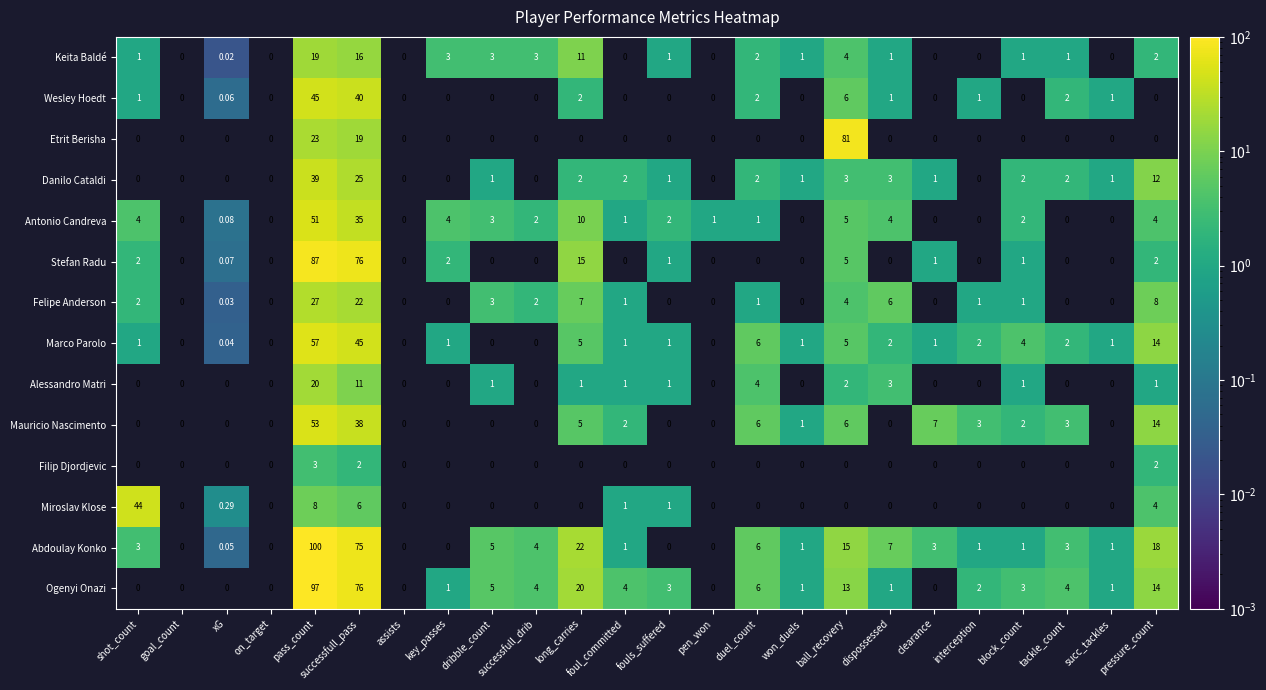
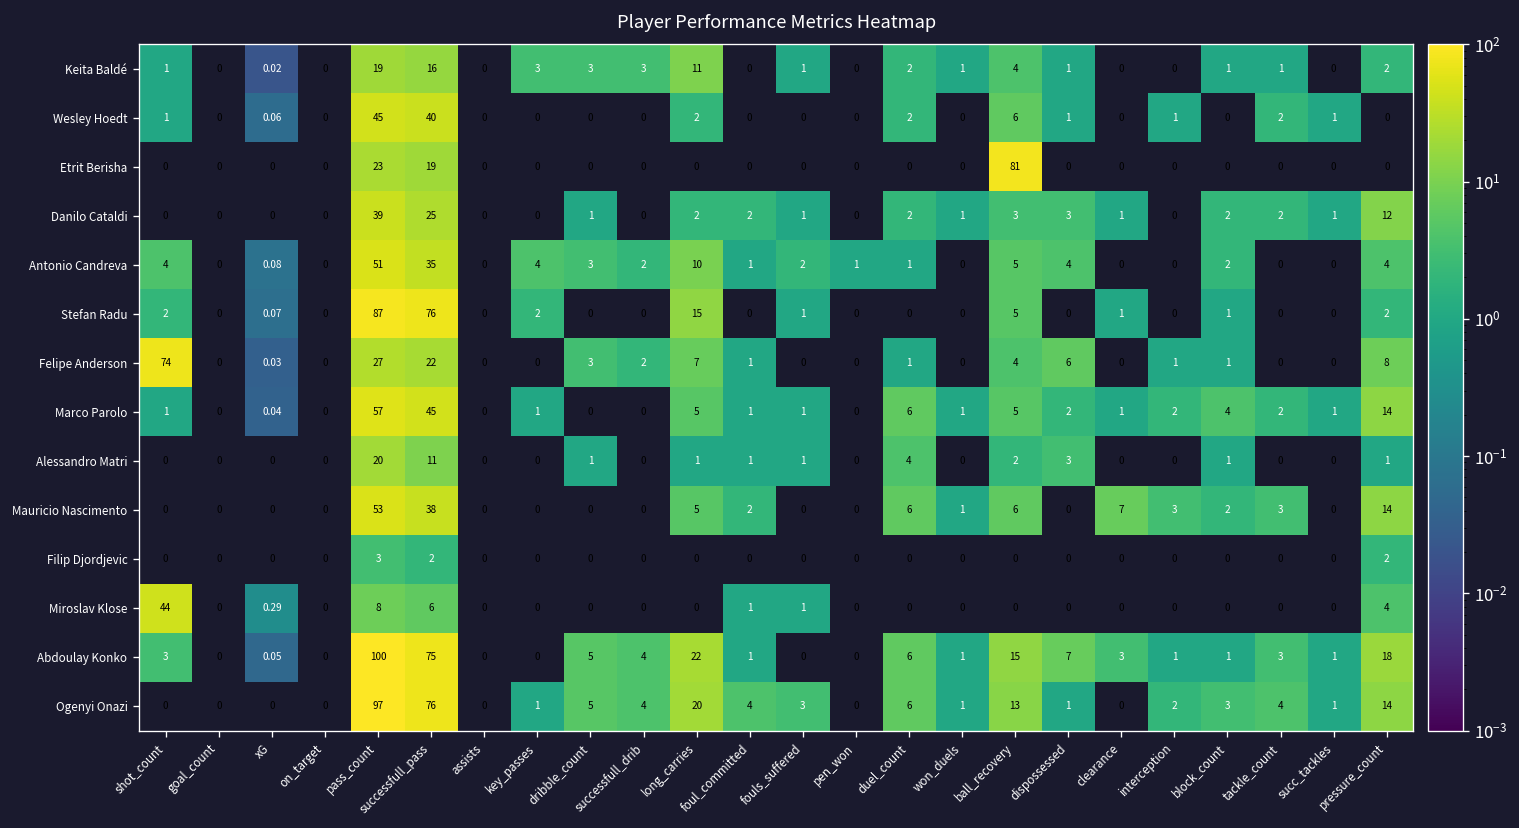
  {
    "Keita Baldé": {
      "shot_count": 1,
      "xG": 0.02,
      "pass_count": 19,
      "successfull_pass": 16,
      "key_passes": 3,
      "dribble_count": 3,
      "successfull_drib": 3,
      "long_carries": 11,
      "fouls_suffered": 1,
      "duel_count": 2,
      "won_duels": 1,
      "ball_recovery": 4,
      "dispossessed": 1,
      "block_count": 1,
      "tackle_count": 1,
      "pressure_count": 2
    },
    "Wesley Hoedt": {
      "shot_count": 1,
      "xG": 0.06,
      "pass_count": 45,
      "successfull_pass": 40,
      "long_carries": 2,
      "duel_count": 2,
      "ball_recovery": 6,
      "dispossessed": 1,
      "interception": 1,
      "tackle_count": 2,
      "succ_tackles": 1
    },
    "Etrit Berisha": {
      "pass_count": 23,
      "successfull_pass": 19,
      "ball_recovery": 81
    },
    "Danilo Cataldi": {
      "pass_count": 39,
      "successfull_pass": 25,
      "dribble_count": 1,
      "long_carries": 2,
      "foul_committed": 2,
      "fouls_suffered": 1,
      "duel_count": 2,
      "won_duels": 1,
      "ball_recovery": 3,
      "dispossessed": 3,
      "clearance": 1,
      "block_count": 2,
      "tackle_count": 2,
      "succ_tackles": 1,
      "pressure_count": 12
    },
    "Antonio Candreva": {
      "shot_count": 4,
      "xG": 0.08,
      "pass_count": 51,
      "successfull_pass": 35,
      "key_passes": 4,
      "dribble_count": 3,
      "successfull_drib": 2,
      "long_carries": 10,
      "foul_committed": 1,
      "fouls_suffered": 2,
      "pen_won": 1,
      "duel_count": 1,
      "ball_recovery": 5,
      "dispossessed": 4,
      "block_count": 2,
      "pressure_count": 4
    },
    "Stefan Radu": {
      "shot_count": 2,
      "xG": 0.07,
      "pass_count": 87,
      "successfull_pass": 76,
      "key_passes": 2,
      "long_carries": 15,
      "fouls_suffered": 1,
      "ball_recovery": 5,
      "clearance": 1,
      "block_count": 1,
      "pressure_count": 2
    },
    "Felipe Anderson": {
-     "shot_count": 2,
+     "shot_count": 74,
      "xG": 0.03,
      "pass_count": 27,
      "successfull_pass": 22,
      "dribble_count": 3,
      "successfull_drib": 2,
      "long_carries": 7,
      "foul_committed": 1,
      "duel_count": 1,
      "ball_recovery": 4,
      "dispossessed": 6,
      "interception": 1,
      "block_count": 1,
      "pressure_count": 8
    },
    "Marco Parolo": {
      "shot_count": 1,
      "xG": 0.04,
      "pass_count": 57,
      "successfull_pass": 45,
      "key_passes": 1,
      "long_carries": 5,
      "foul_committed": 1,
      "fouls_suffered": 1,
      "duel_count": 6,
      "won_duels": 1,
      "ball_recovery": 5,
      "dispossessed": 2,
      "clearance": 1,
      "interception": 2,
      "block_count": 4,
      "tackle_count": 2,
      "succ_tackles": 1,
      "pressure_count": 14
    },
    "Alessandro Matri": {
      "pass_count": 20,
      "successfull_pass": 11,
      "dribble_count": 1,
      "long_carries": 1,
      "foul_committed": 1,
      "fouls_suffered": 1,
      "duel_count": 4,
      "ball_recovery": 2,
      "dispossessed": 3,
      "block_count": 1,
      "pressure_count": 1
    },
    "Mauricio Nascimento": {
      "pass_count": 53,
      "successfull_pass": 38,
      "long_carries": 5,
      "foul_committed": 2,
      "duel_count": 6,
      "won_duels": 1,
      "ball_recovery": 6,
      "clearance": 7,
      "interception": 3,
      "block_count": 2,
      "tackle_count": 3,
      "pressure_count": 14
    },
    "Filip Djordjevic": {
      "pass_count": 3,
      "successfull_pass": 2,
      "pressure_count": 2
    },
    "Miroslav Klose": {
      "shot_count": 44,
      "xG": 0.29,
      "pass_count": 8,
      "successfull_pass": 6,
      "foul_committed": 1,
      "fouls_suffered": 1,
      "pressure_count": 4
    },
    "Abdoulay Konko": {
      "shot_count": 3,
      "xG": 0.05,
      "pass_count": 100,
      "successfull_pass": 75,
      "dribble_count": 5,
      "successfull_drib": 4,
      "long_carries": 22,
      "foul_committed": 1,
      "duel_count": 6,
      "won_duels": 1,
      "ball_recovery": 15,
      "dispossessed": 7,
      "clearance": 3,
      "interception": 1,
      "block_count": 1,
      "tackle_count": 3,
      "succ_tackles": 1,
      "pressure_count": 18
    },
    "Ogenyi Onazi": {
      "pass_count": 97,
      "successfull_pass": 76,
      "key_passes": 1,
      "dribble_count": 5,
      "successfull_drib": 4,
      "long_carries": 20,
      "foul_committed": 4,
      "fouls_suffered": 3,
      "duel_count": 6,
      "won_duels": 1,
      "ball_recovery": 13,
      "dispossessed": 1,
      "interception": 2,
      "block_count": 3,
      "tackle_count": 4,
      "succ_tackles": 1,
      "pressure_count": 14
    }
  }
